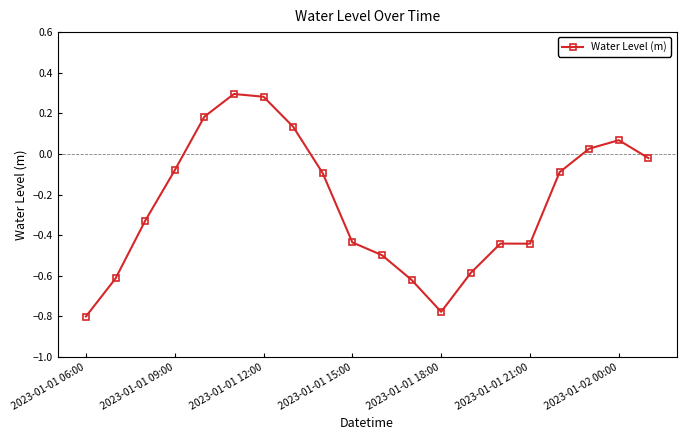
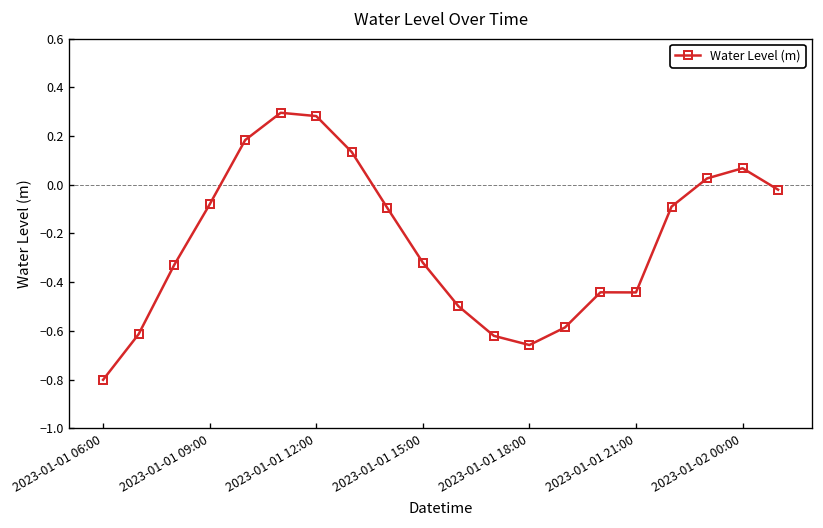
  {
    "2023-01-01 06:00": -0.80,
    "2023-01-01 09:00": -0.08,
    "2023-01-01 12:00": 0.28,
-   "2023-01-01 15:00": -0.44,
-   "2023-01-01 18:00": -0.78,
+   "2023-01-01 15:00": -0.32,
+   "2023-01-01 18:00": -0.66,
    "2023-01-01 21:00": -0.44,
    "2023-01-02 00:00": 0.07
  }
